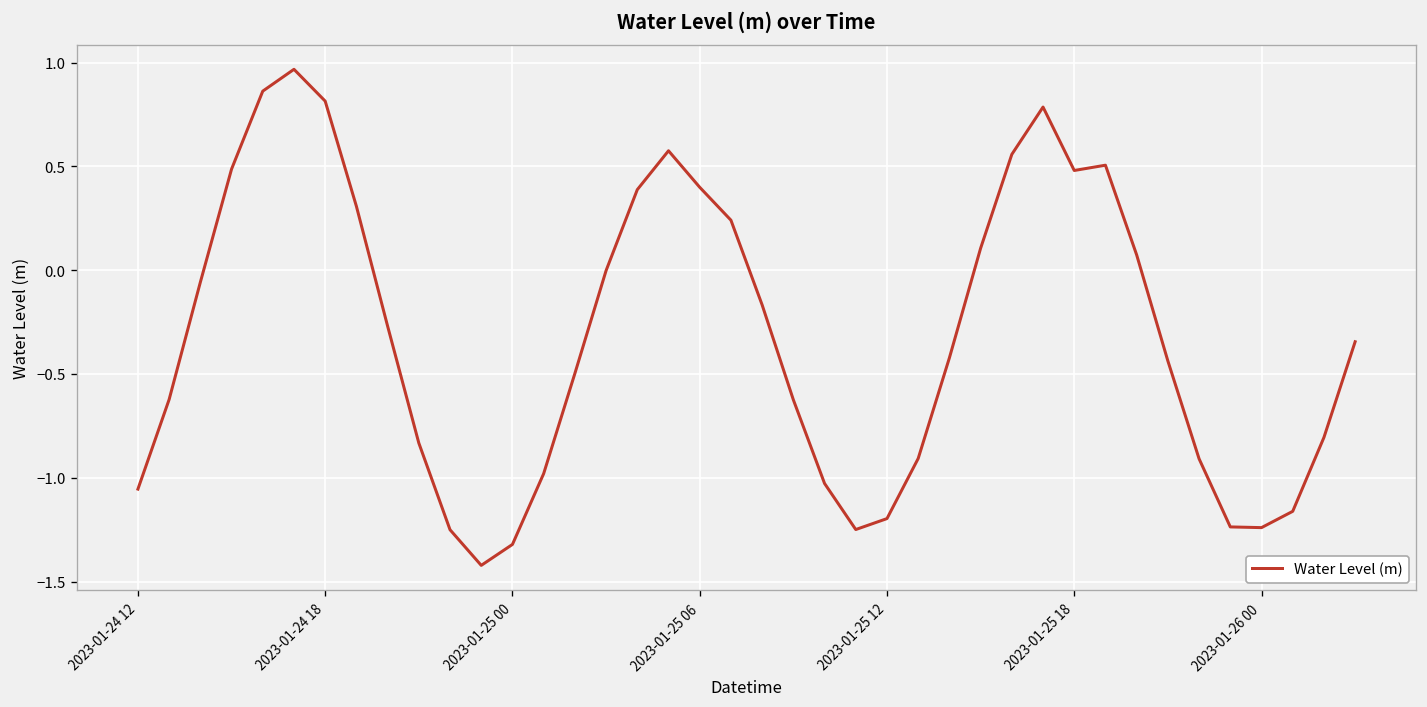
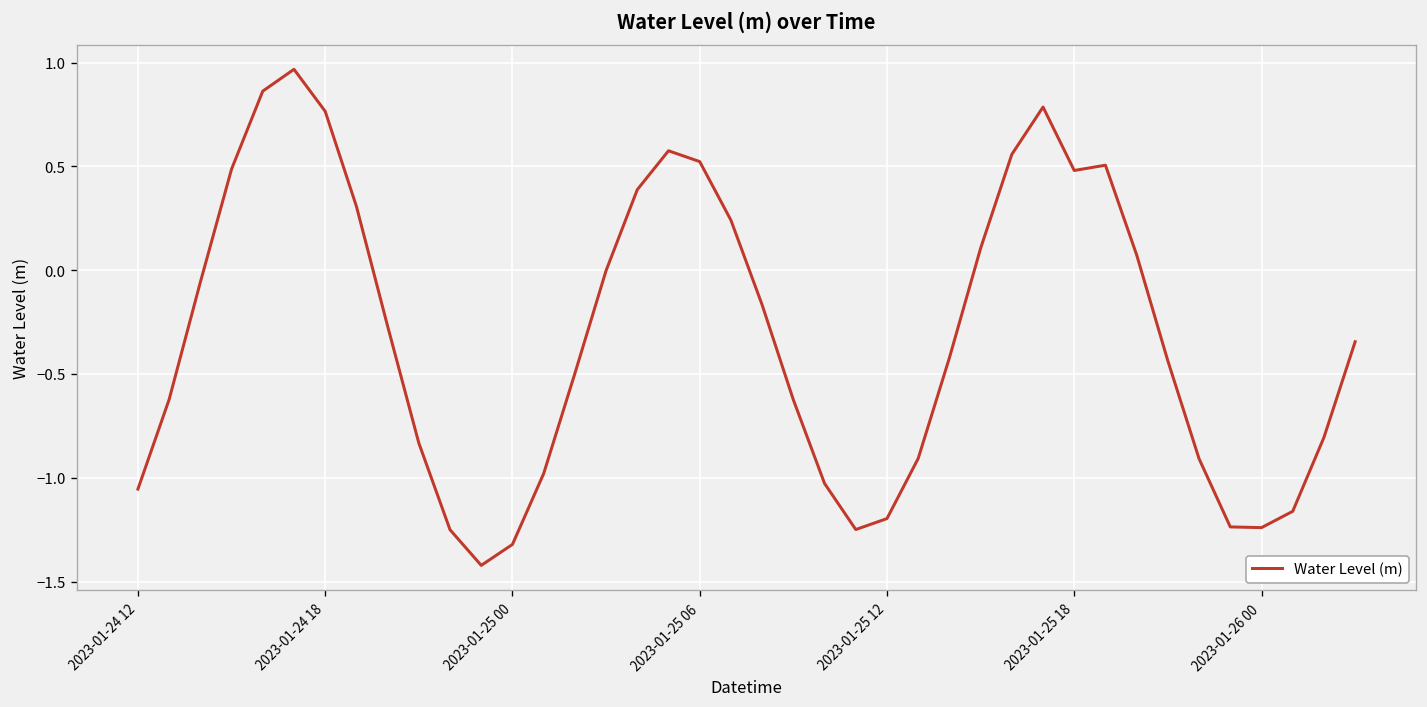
  {
    "2023-01-24 12": -1.05,
-   "2023-01-24 18": 0.81,
+   "2023-01-24 18": 0.77,
    "2023-01-25 00": -1.32,
-   "2023-01-25 06": 0.40,
+   "2023-01-25 06": 0.52,
    "2023-01-25 12": -1.20,
    "2023-01-25 18": 0.48,
    "2023-01-26 00": -1.24
  }
